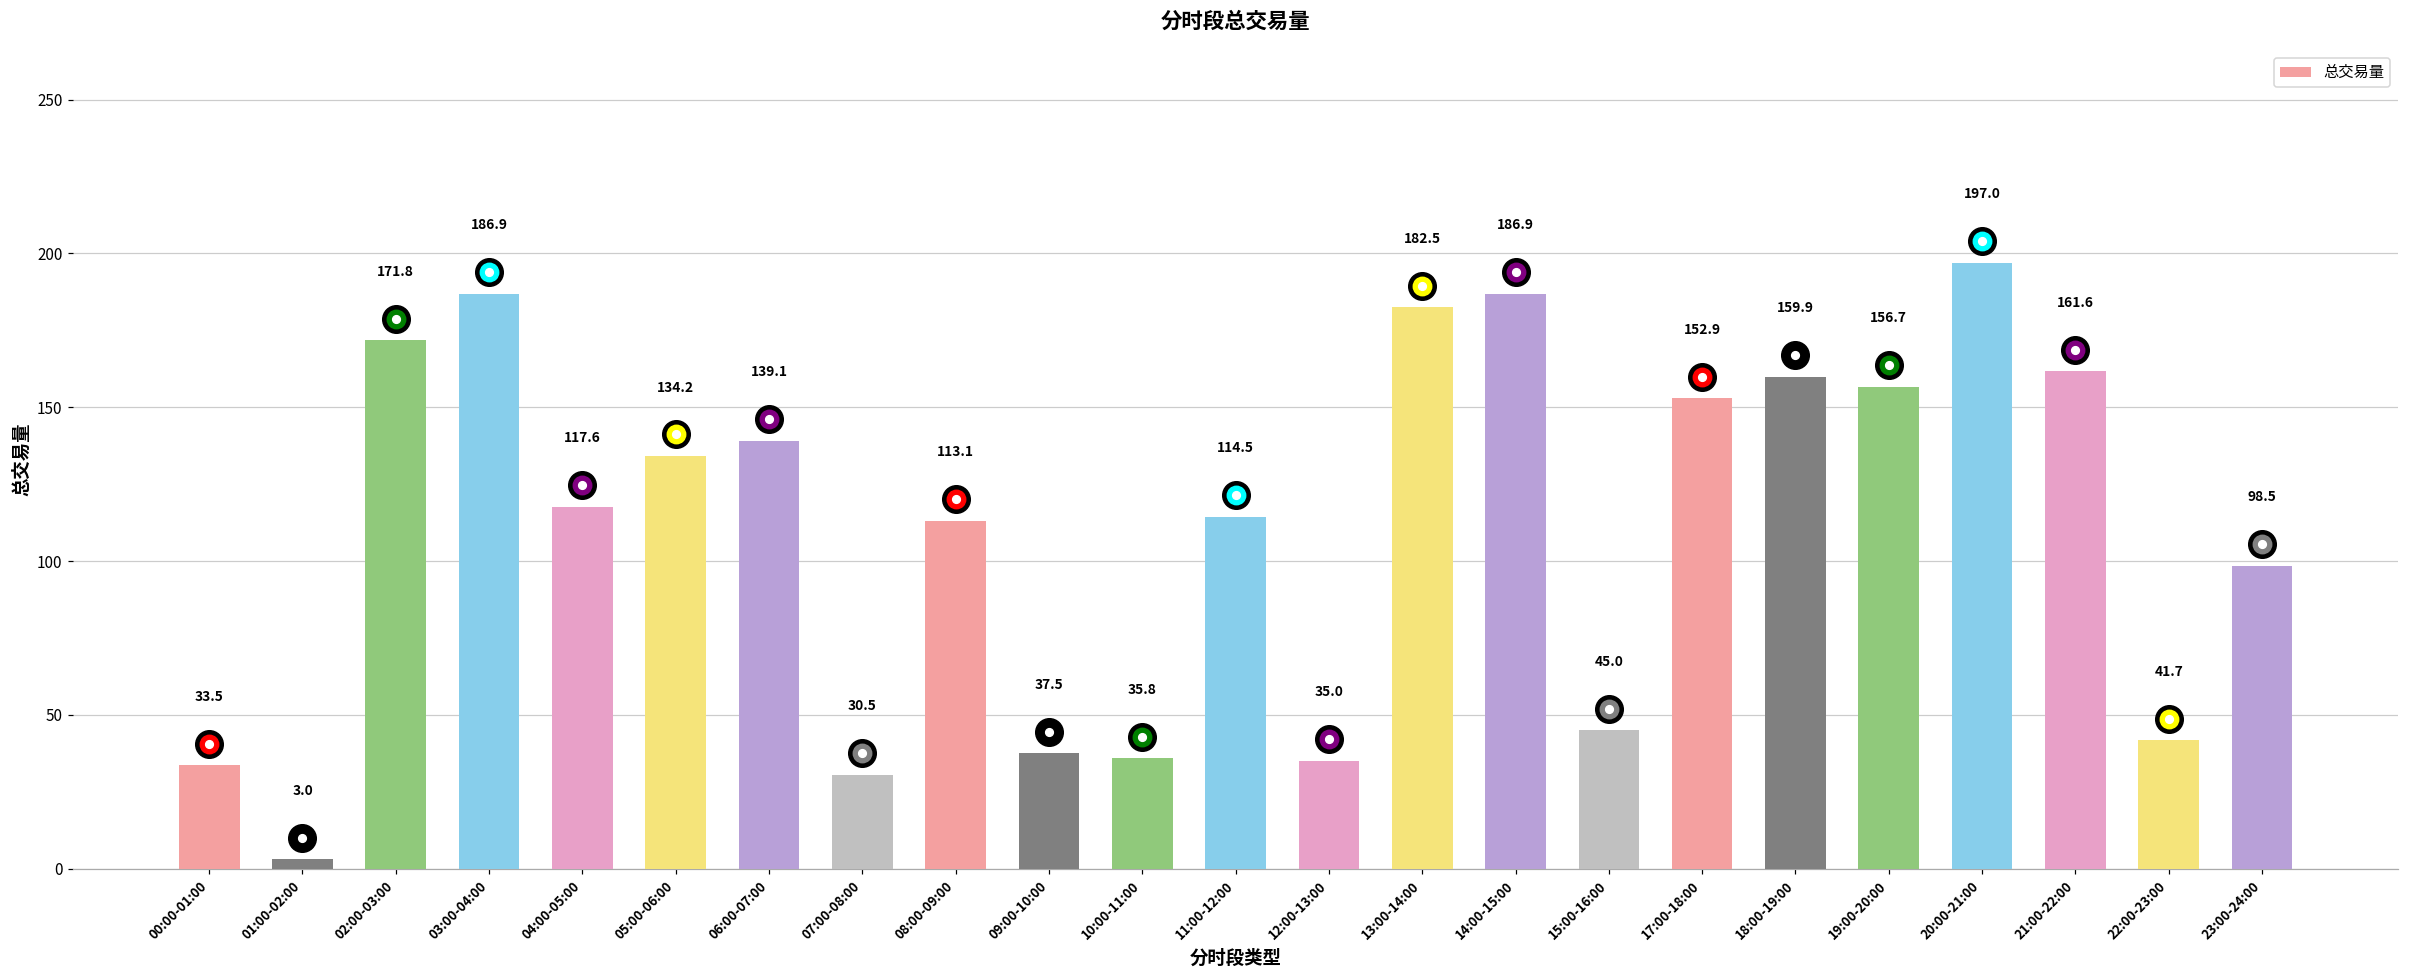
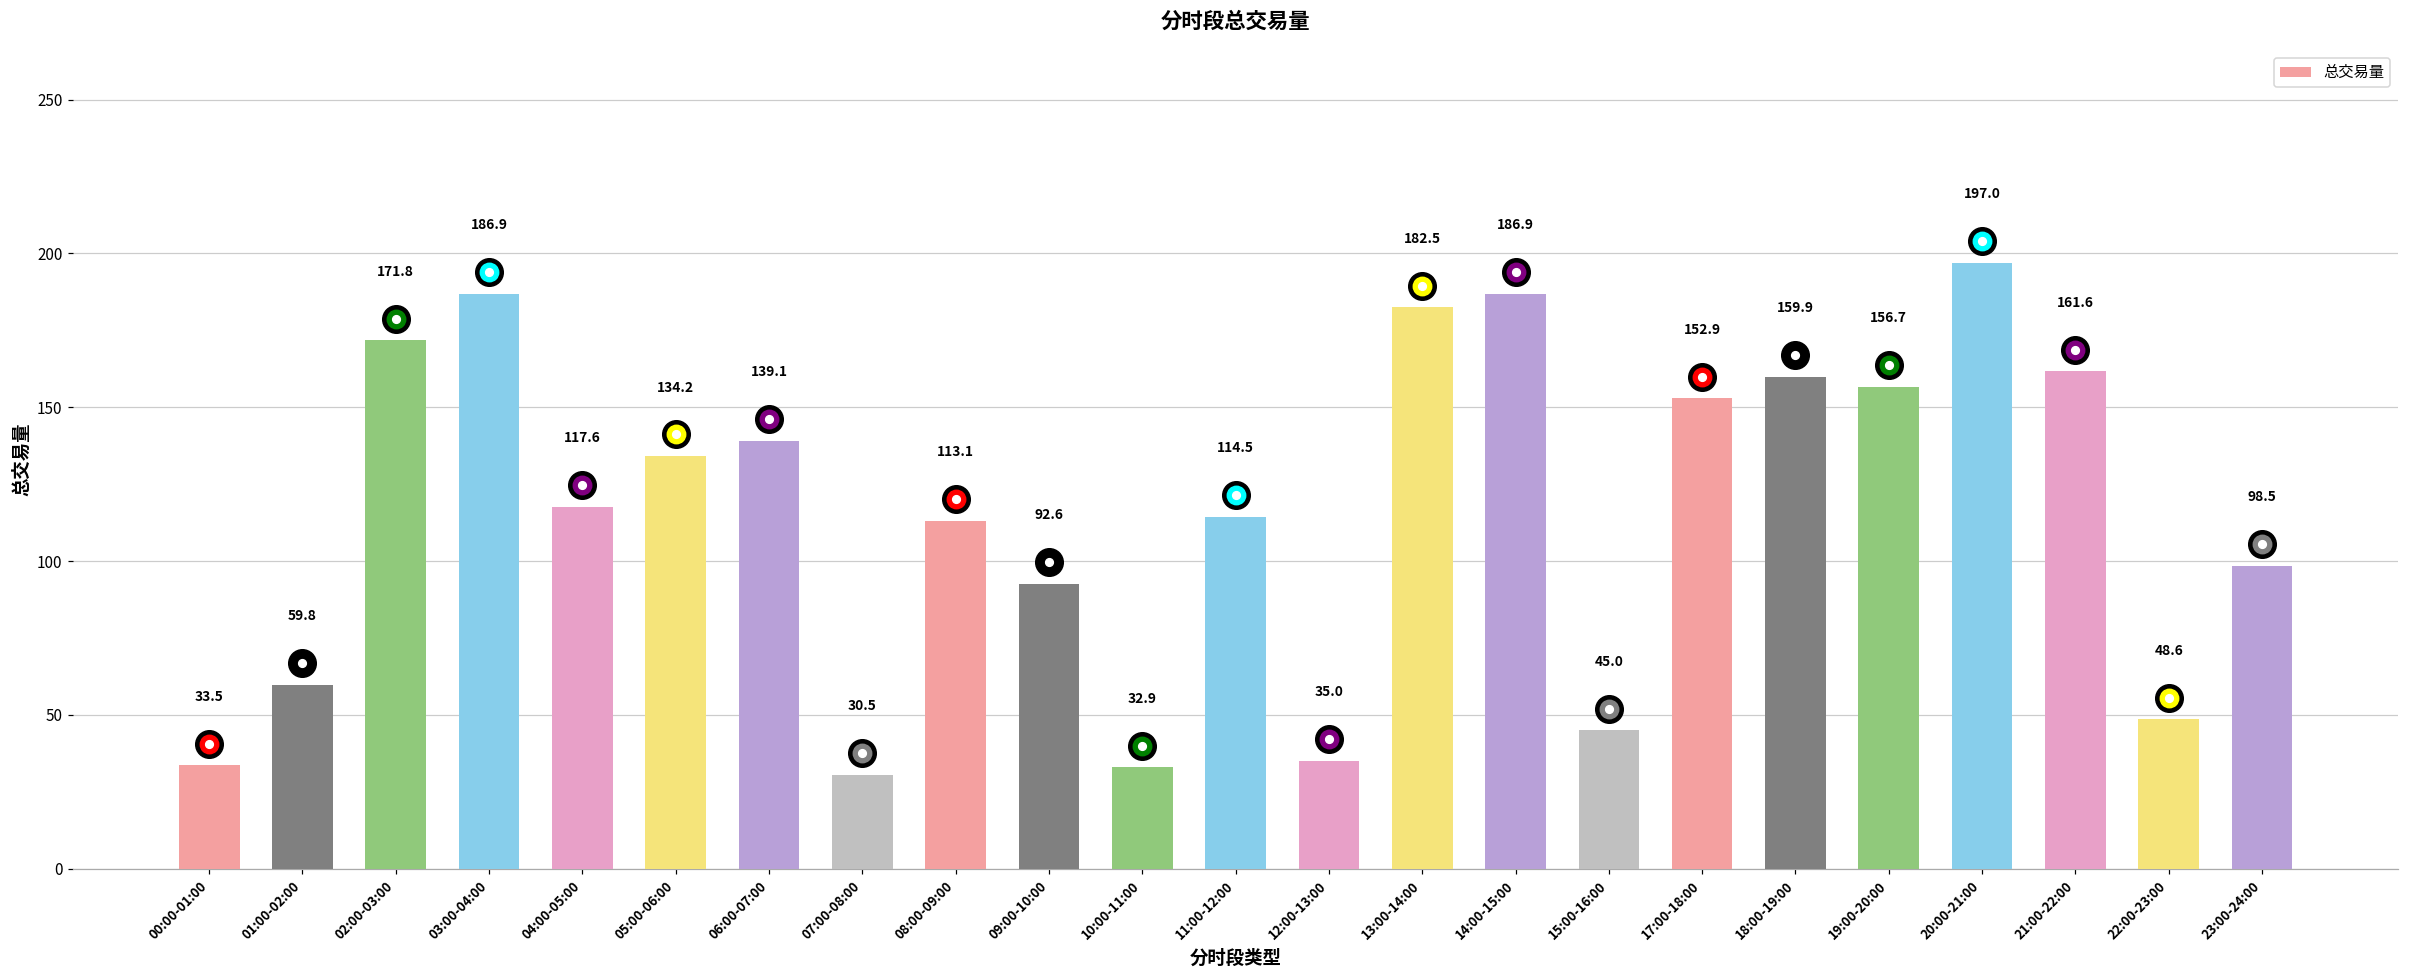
  {
    "总交易量": {
-     "01:00-02:00": 3.0,
-     "09:00-10:00": 37.5,
-     "10:00-11:00": 35.8,
-     "22:00-23:00": 41.7
+     "01:00-02:00": 59.8,
+     "09:00-10:00": 92.6,
+     "10:00-11:00": 32.9,
+     "22:00-23:00": 48.6
    }
  }
